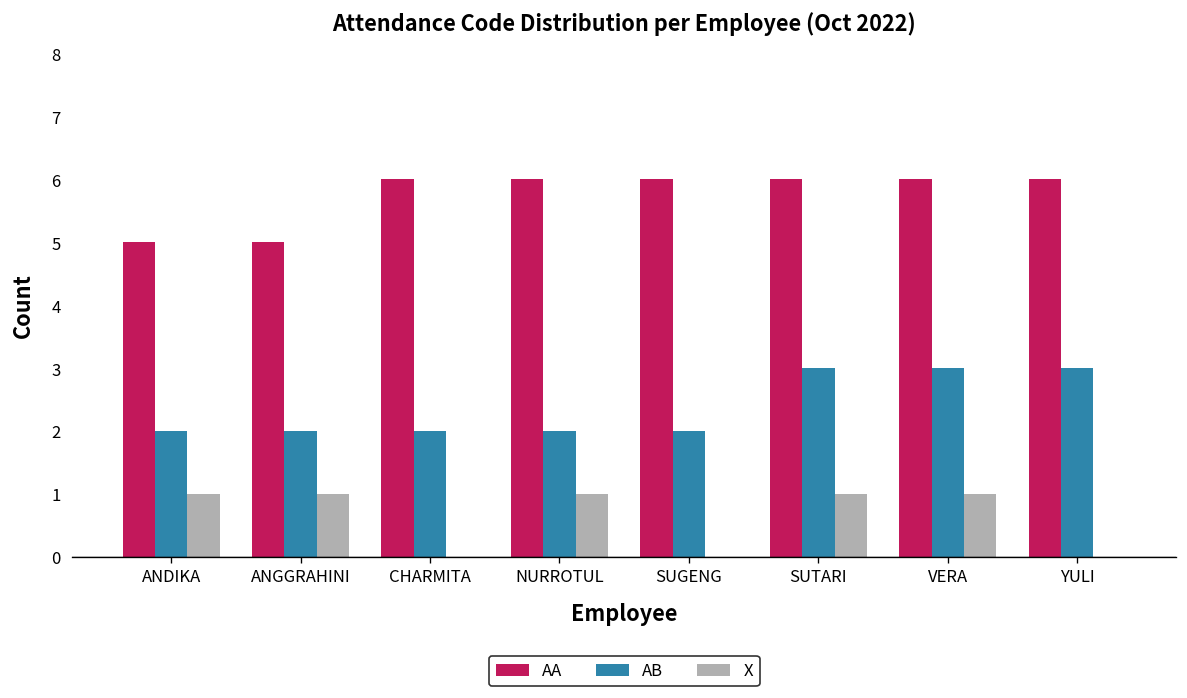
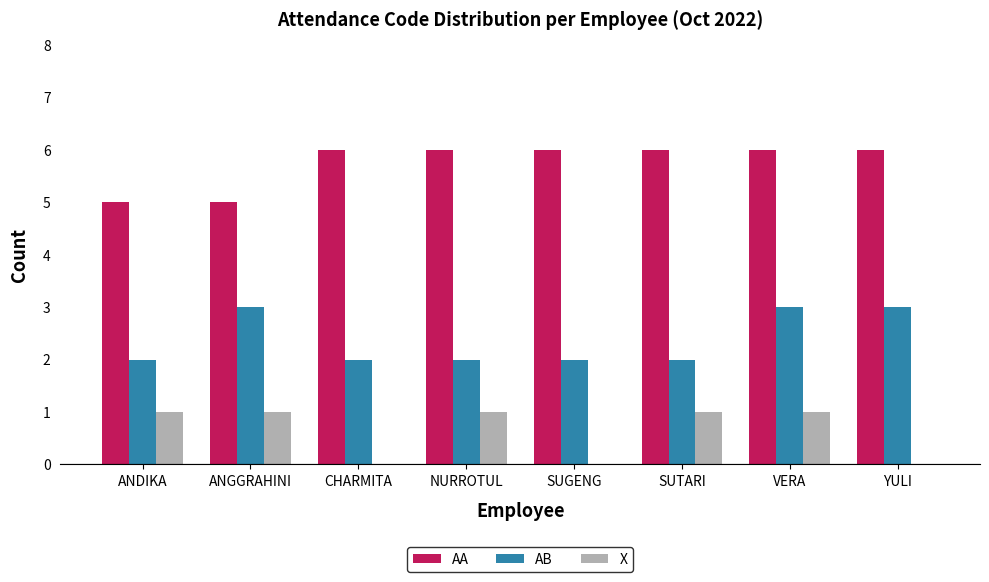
  {
    "AA": {
      "ANDIKA": 5,
      "ANGGRAHINI": 5,
      "CHARMITA": 6,
      "NURROTUL": 6,
      "SUGENG": 6,
      "SUTARI": 6,
      "VERA": 6,
      "YULI": 6
    },
    "AB": {
      "ANDIKA": 2,
-     "ANGGRAHINI": 2,
+     "ANGGRAHINI": 3,
      "CHARMITA": 2,
      "NURROTUL": 2,
      "SUGENG": 2,
-     "SUTARI": 3,
+     "SUTARI": 2,
      "VERA": 3,
      "YULI": 3
    },
    "X": {
      "ANDIKA": 1,
      "ANGGRAHINI": 1,
      "CHARMITA": 0,
      "NURROTUL": 1,
      "SUGENG": 0,
      "SUTARI": 1,
      "VERA": 1,
      "YULI": 0
    }
  }
